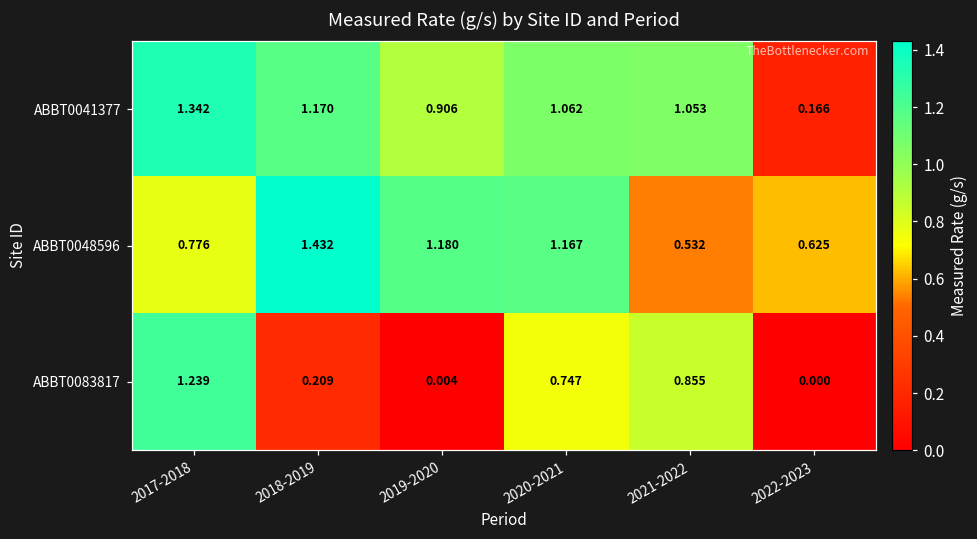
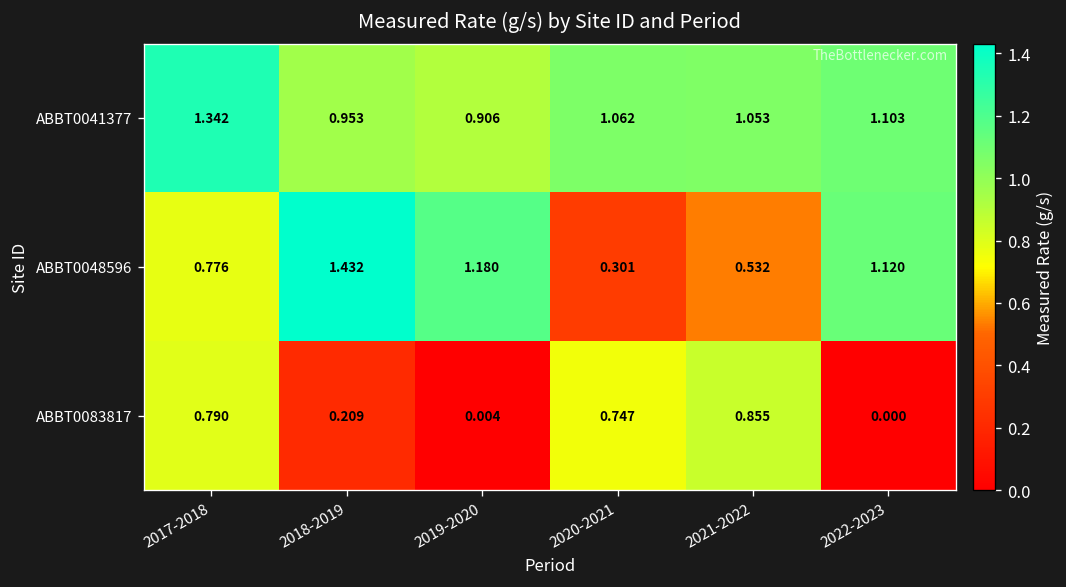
  {
    "ABBT0041377": {
      "2017-2018": 1.342,
-     "2018-2019": 1.170,
+     "2018-2019": 0.953,
      "2019-2020": 0.906,
      "2020-2021": 1.062,
      "2021-2022": 1.053,
-     "2022-2023": 0.166
+     "2022-2023": 1.103
    },
    "ABBT0048596": {
      "2017-2018": 0.776,
      "2018-2019": 1.432,
      "2019-2020": 1.180,
-     "2020-2021": 1.167,
+     "2020-2021": 0.301,
      "2021-2022": 0.532,
-     "2022-2023": 0.625
+     "2022-2023": 1.120
    },
    "ABBT0083817": {
-     "2017-2018": 1.239,
+     "2017-2018": 0.790,
      "2018-2019": 0.209,
      "2019-2020": 0.004,
      "2020-2021": 0.747,
      "2021-2022": 0.855,
      "2022-2023": 0.000
    }
  }
